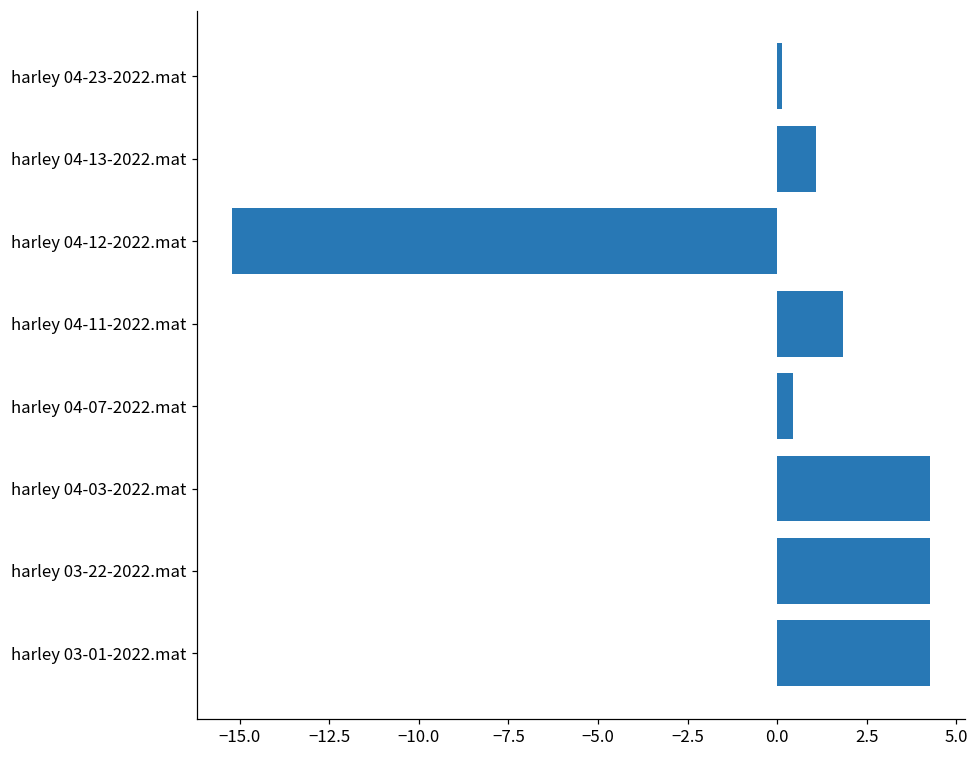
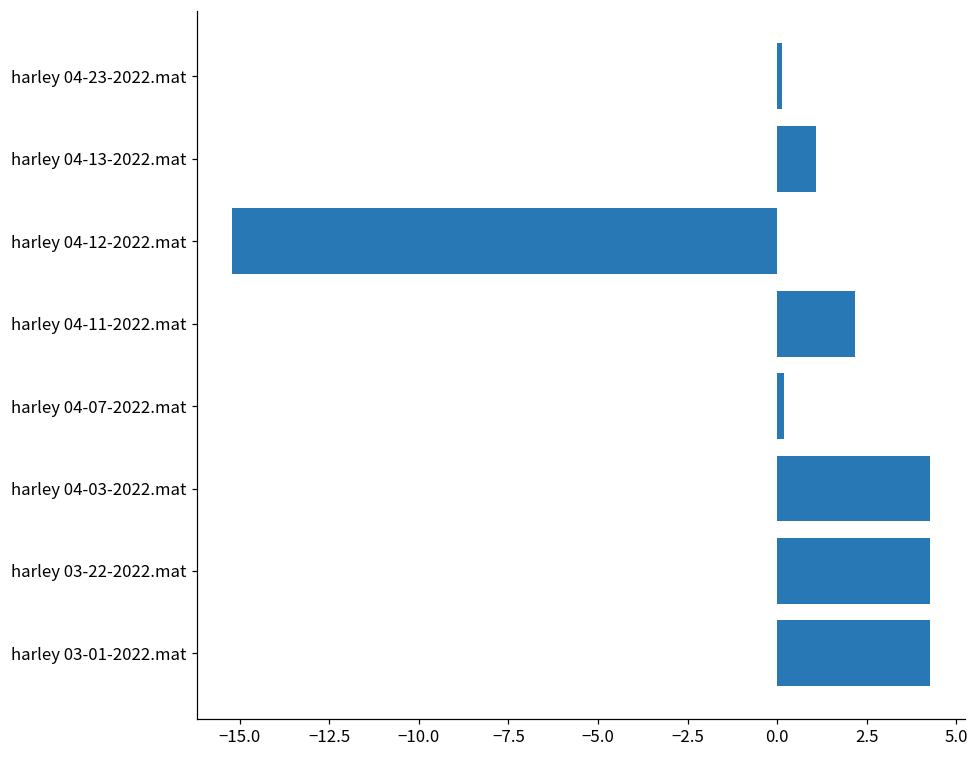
  {
    "harley 04-23-2022.mat": 0.1,
    "harley 04-13-2022.mat": 1.1,
    "harley 04-12-2022.mat": -15.2,
-   "harley 04-11-2022.mat": 1.8,
-   "harley 04-07-2022.mat": 0.5,
+   "harley 04-11-2022.mat": 2.2,
+   "harley 04-07-2022.mat": 0.2,
    "harley 04-03-2022.mat": 4.3,
    "harley 03-22-2022.mat": 4.3,
    "harley 03-01-2022.mat": 4.3
  }
